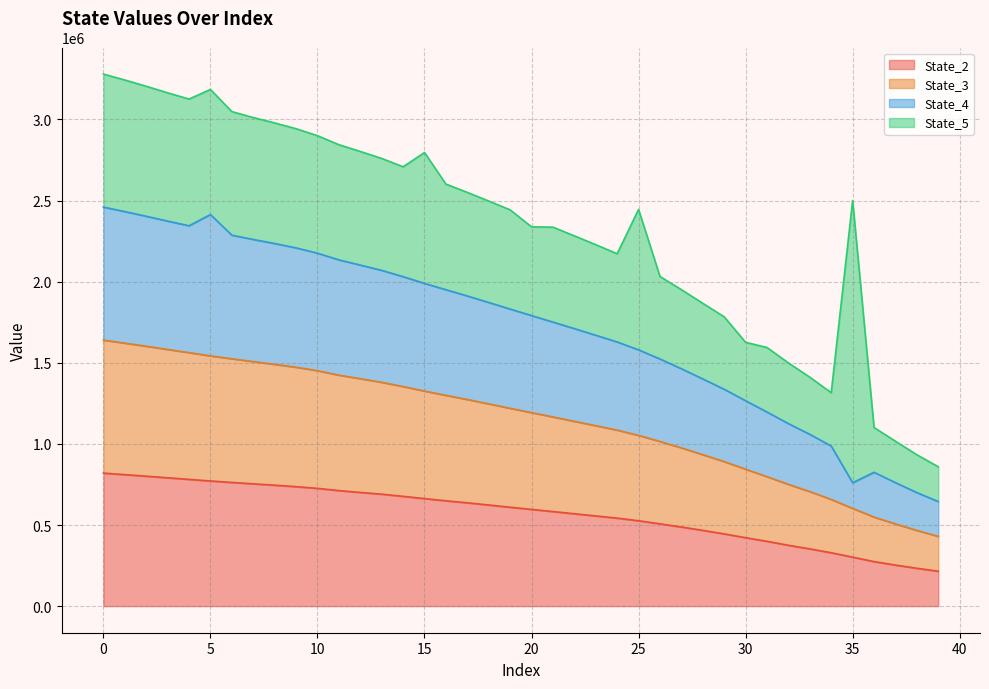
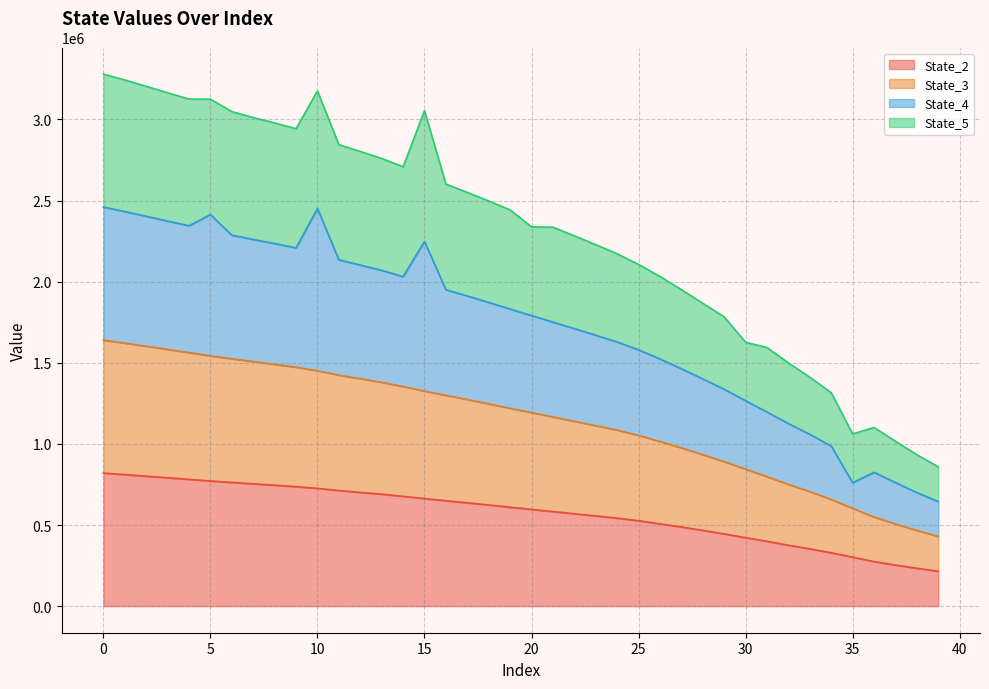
  {
    "State_4": {
      "0": 820000,
      "5": 870000,
-     "10": 720000,
-     "15": 660000,
+     "10": 1000000,
+     "15": 920000,
      "20": 600000,
      "25": 530000,
      "30": 420000,
      "35": 160000
    },
    "State_5": {
      "0": 820000,
-     "5": 770000,
+     "5": 710000,
      "10": 720000,
      "15": 810000,
      "20": 550000,
-     "25": 870000,
+     "25": 530000,
      "30": 360000,
-     "35": 1740000
+     "35": 300000
    }
  }
